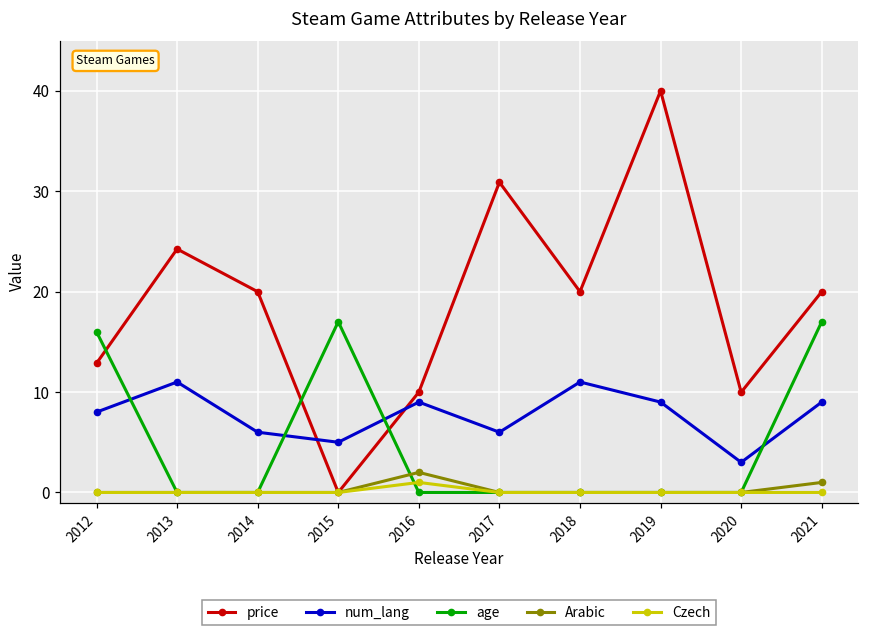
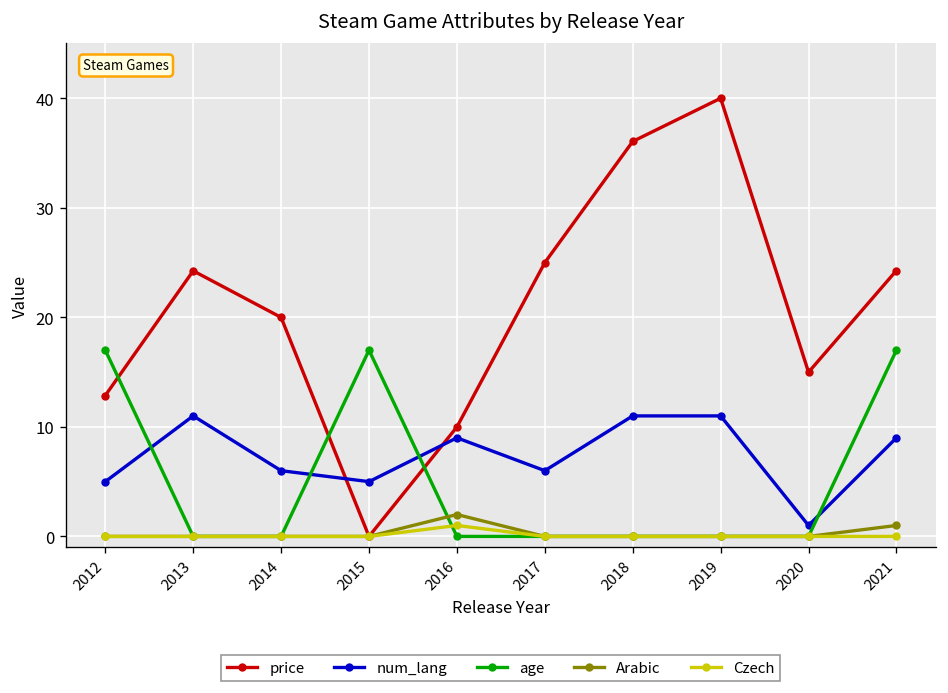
  {
    "price": {
      "2012": 13,
      "2013": 24,
      "2014": 20,
      "2016": 10,
-     "2017": 31,
-     "2018": 20,
+     "2017": 25,
+     "2018": 36,
      "2019": 40,
-     "2020": 10,
-     "2021": 20
+     "2020": 15,
+     "2021": 24
    },
    "num_lang": {
-     "2012": 8,
+     "2012": 5,
      "2013": 11,
      "2014": 6,
      "2015": 5,
      "2016": 9,
      "2017": 6,
      "2018": 11,
-     "2019": 9,
-     "2020": 3,
+     "2019": 11,
+     "2020": 1,
      "2021": 9
    },
    "age": {
-     "2012": 16,
+     "2012": 17,
      "2015": 17,
      "2016": 0,
      "2021": 17
    },
    "Arabic": {
      "2016": 2,
      "2021": 1
    },
    "Czech": {
      "2016": 1,
      "2021": 0
    }
  }
